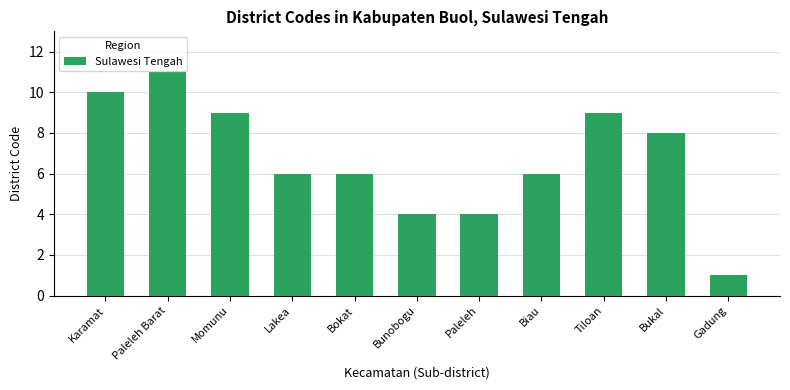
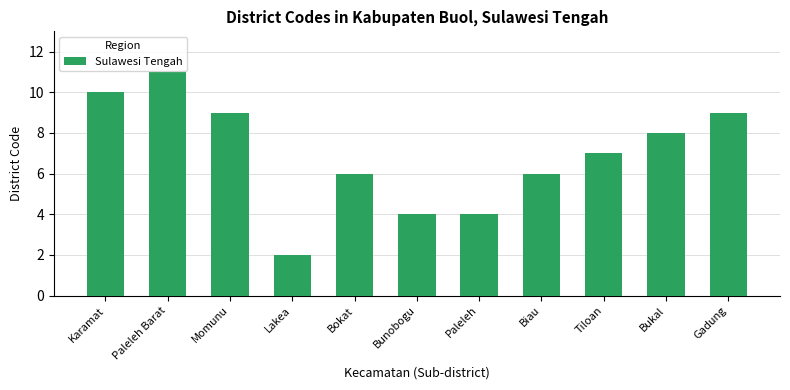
  {
    "Karamat": 10,
    "Paleleh Barat": 11,
    "Momunu": 9,
-   "Lakea": 6,
+   "Lakea": 2,
    "Bokat": 6,
    "Bunobogu": 4,
    "Paleleh": 4,
    "Biau": 6,
-   "Tiloan": 9,
+   "Tiloan": 7,
    "Bukal": 8,
-   "Gadung": 1
+   "Gadung": 9
  }
